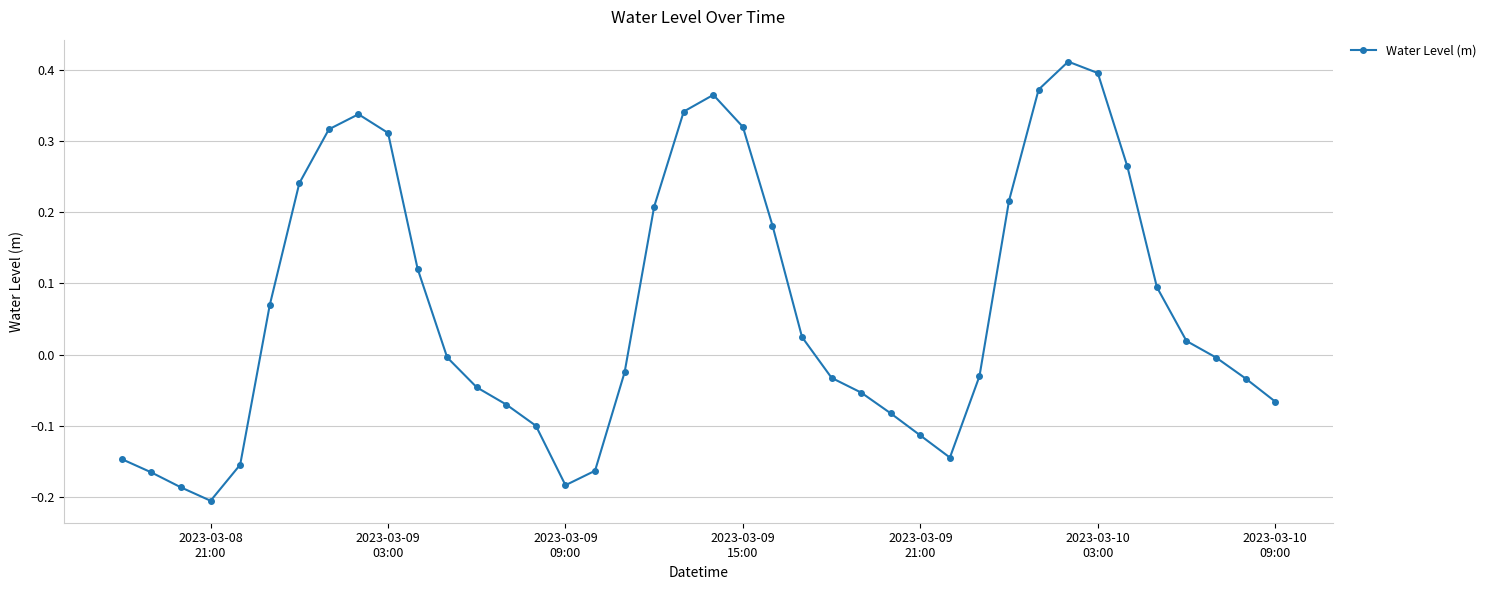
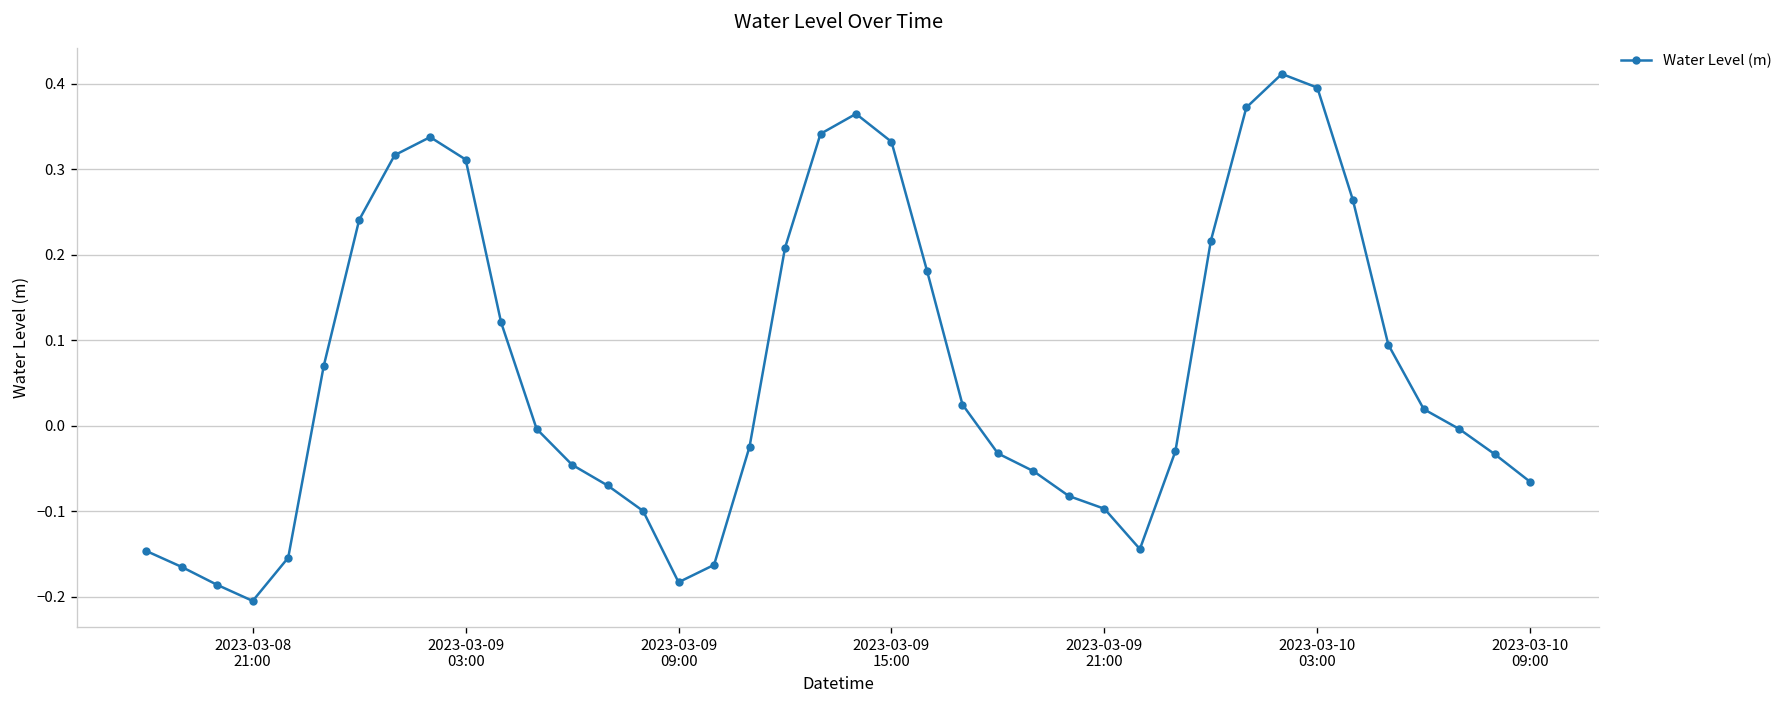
  {
    "2023-03-08 21:00": -0.21,
    "2023-03-09 03:00": 0.31,
    "2023-03-09 09:00": -0.18,
-   "2023-03-09 15:00": 0.32,
-   "2023-03-09 21:00": -0.11,
+   "2023-03-09 15:00": 0.33,
+   "2023-03-09 21:00": -0.10,
    "2023-03-10 03:00": 0.40,
    "2023-03-10 09:00": -0.07
  }
